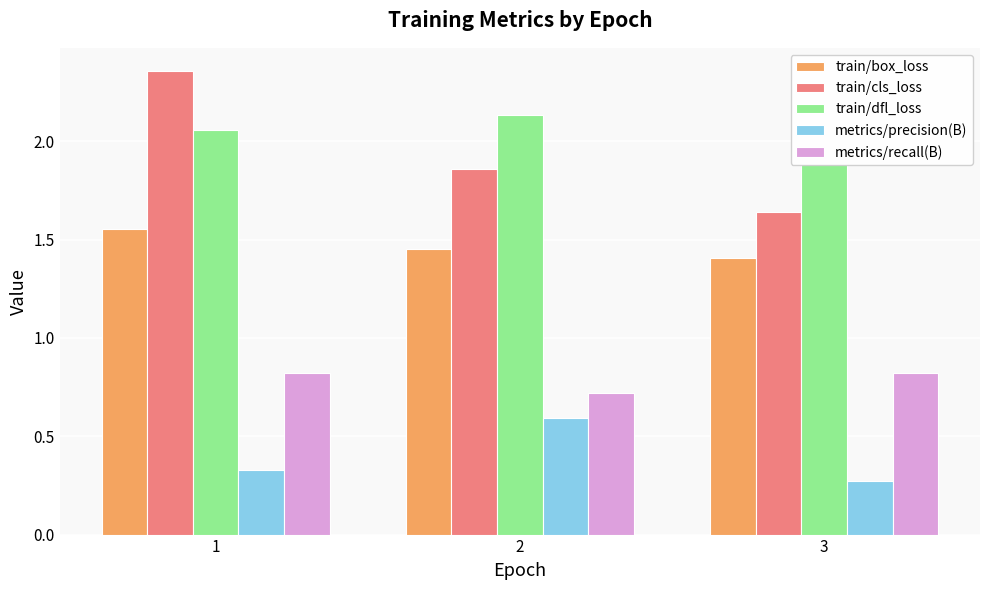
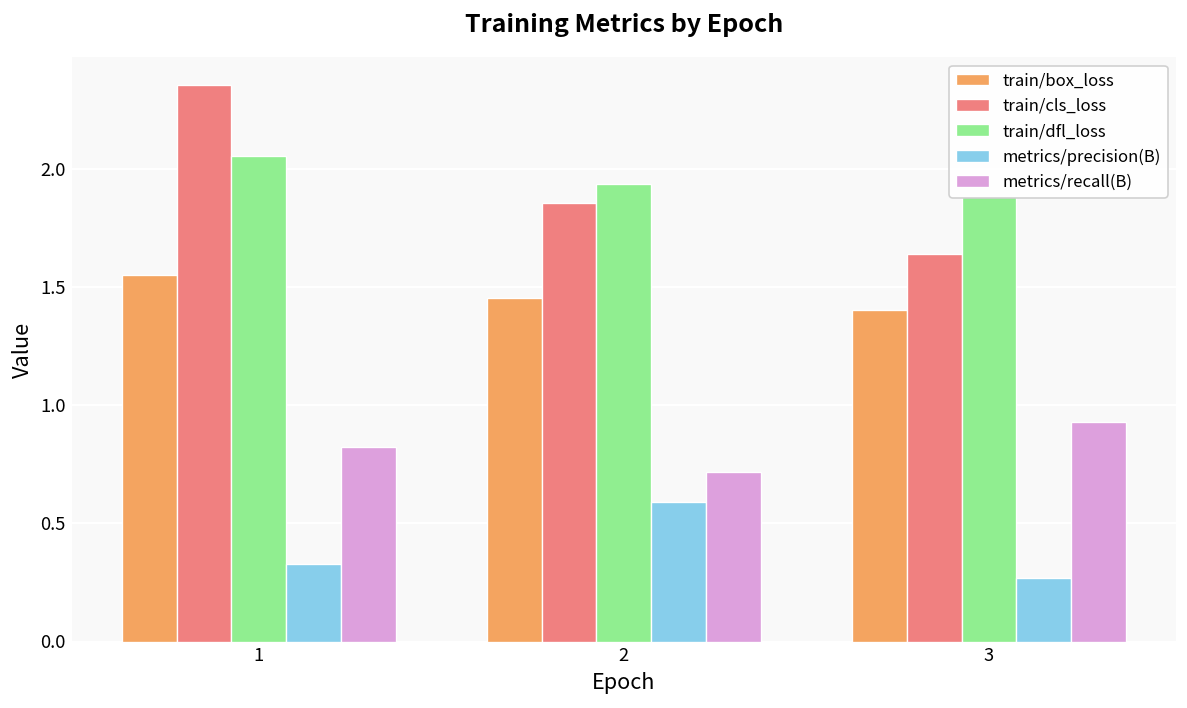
  {
    "train/dfl_loss": {
      "1": 2.06,
-     "2": 2.13
+     "2": 1.94
    },
    "metrics/precision(B)": {
      "1": 0.33,
      "2": 0.59,
      "3": 0.27
    },
    "metrics/recall(B)": {
      "1": 0.82,
      "2": 0.72,
-     "3": 0.82
+     "3": 0.93
    }
  }
